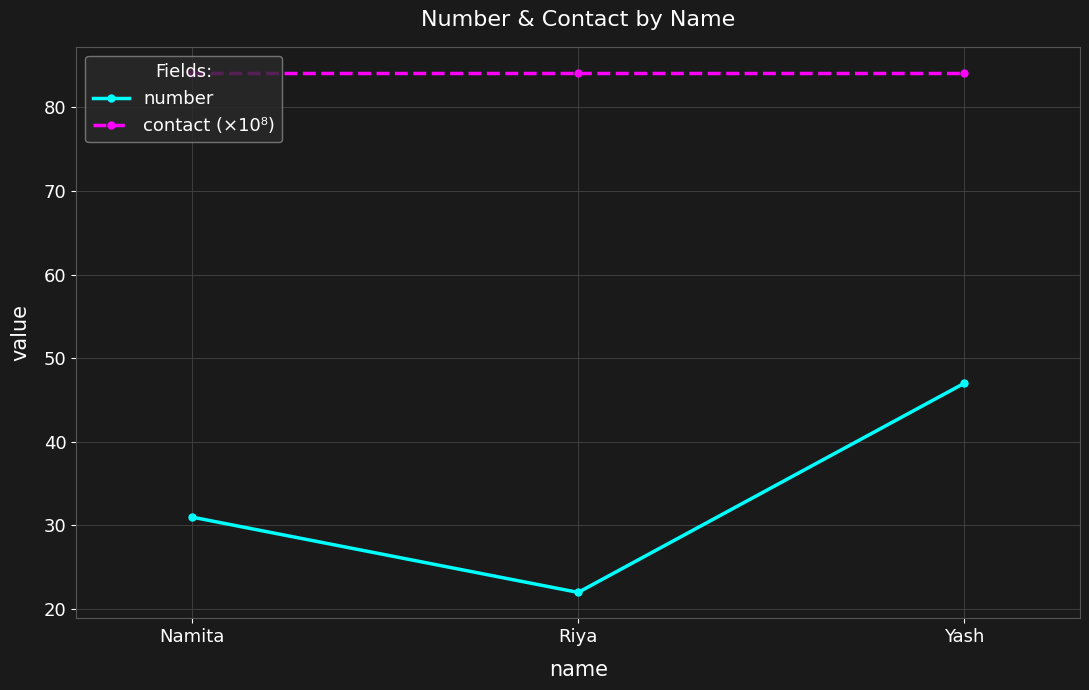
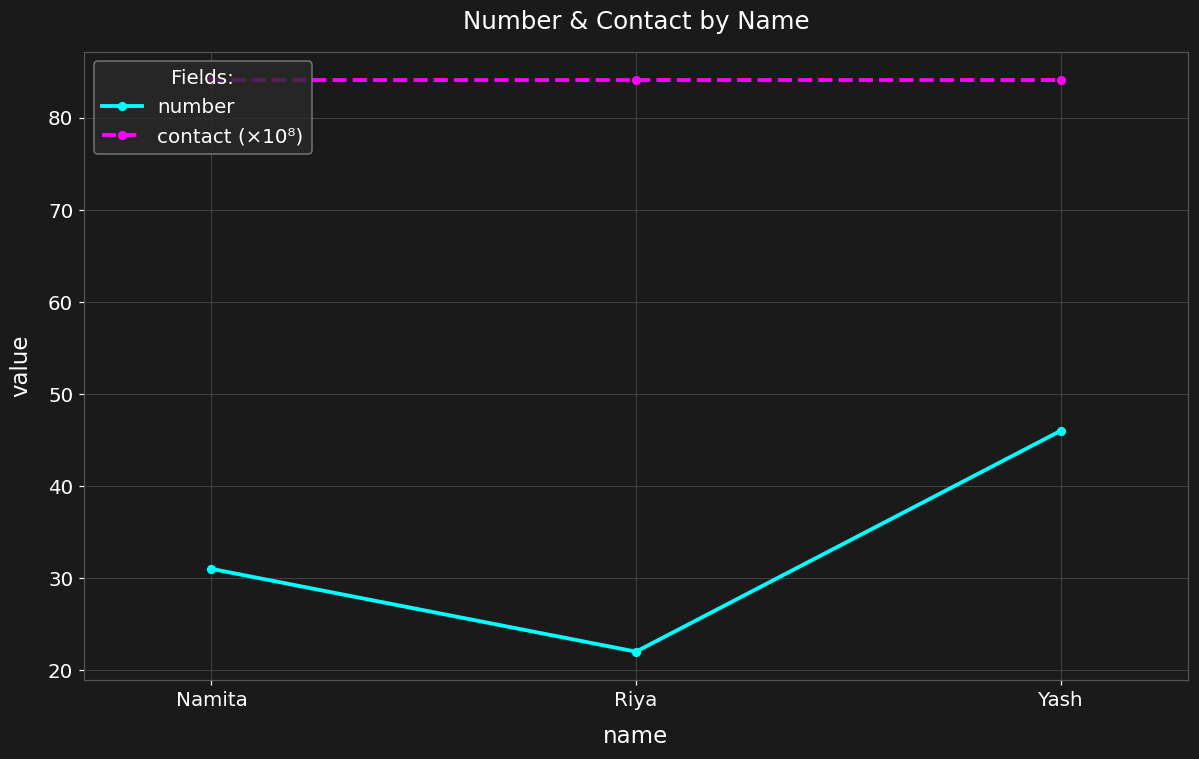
  {
    "number": {
      "Namita": 31,
      "Riya": 22,
-     "Yash": 47
+     "Yash": 46
    },
    "contact (×10⁸)": {
      "Riya": 84,
      "Yash": 84
    }
  }
